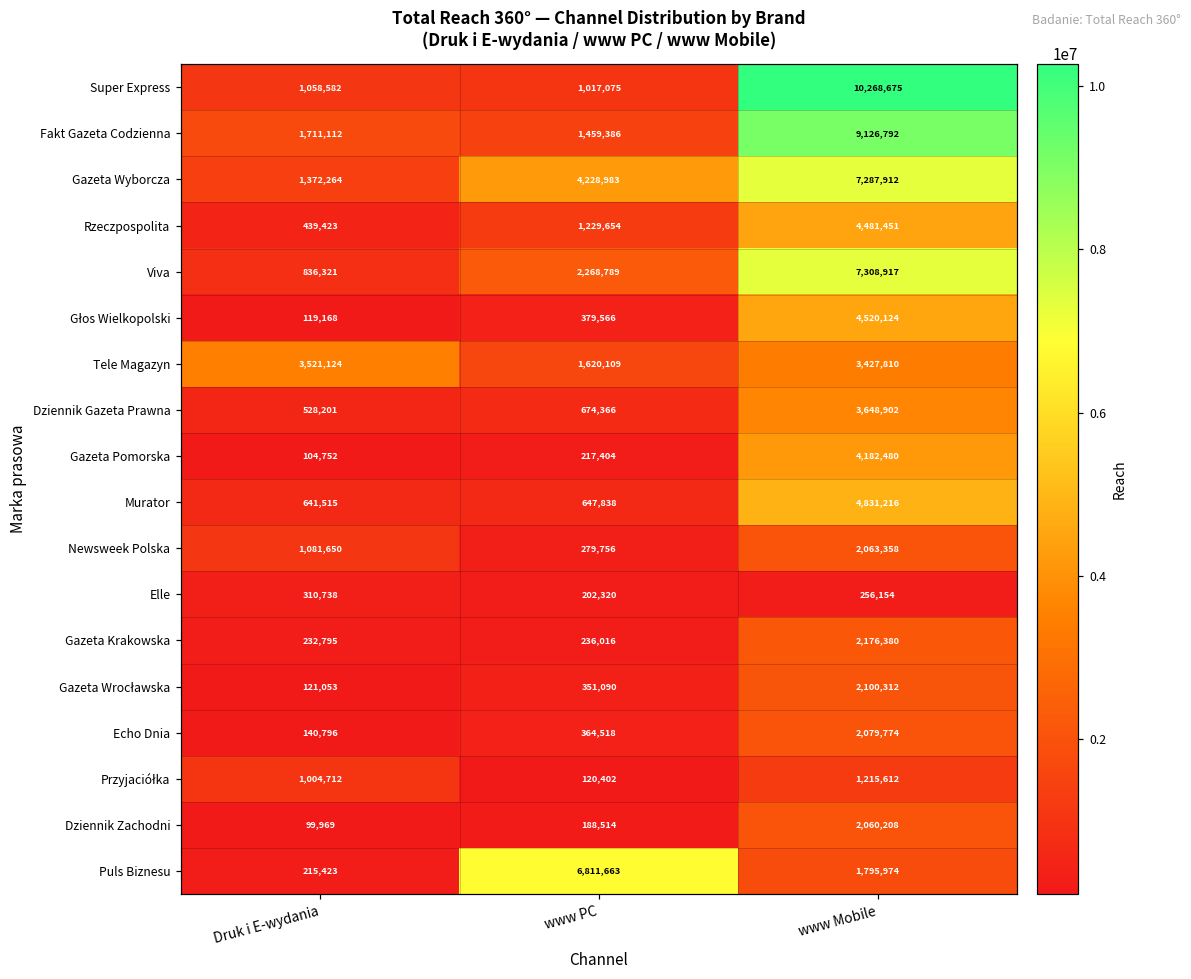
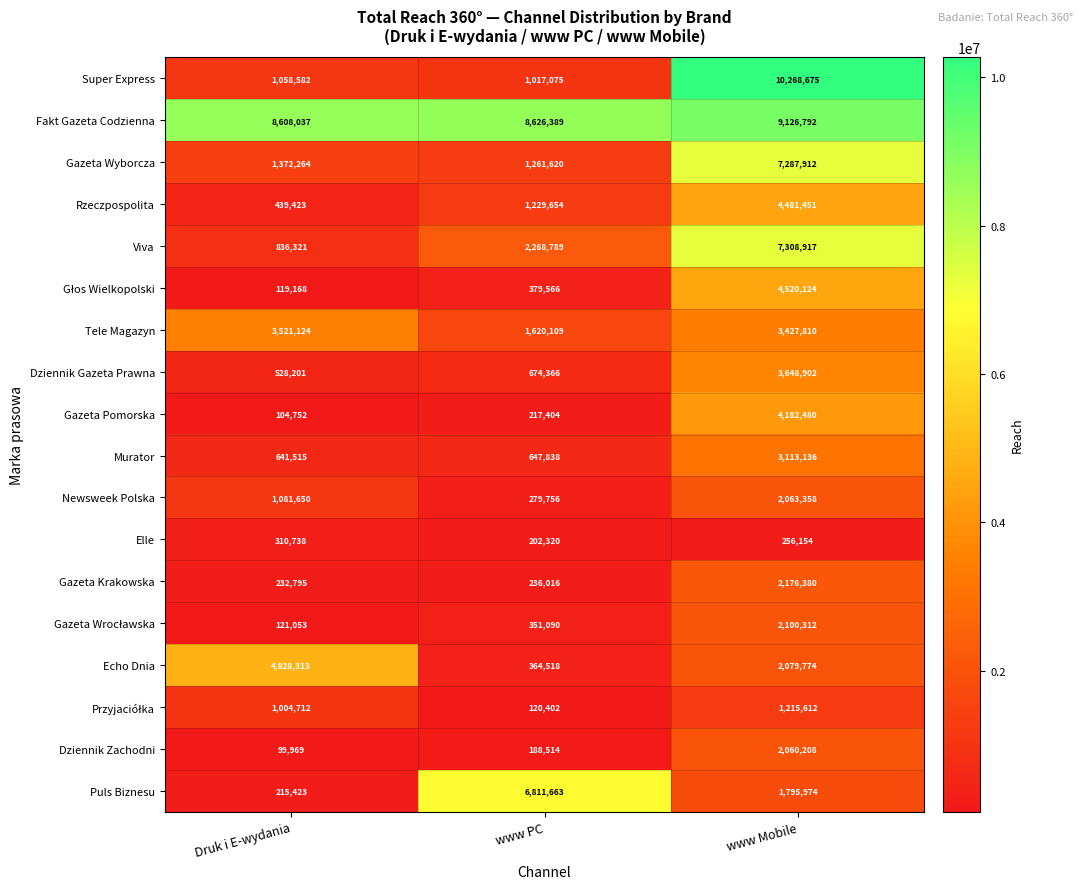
  {
    "Super Express": {
      "Druk i E-wydania": "1,058,582",
      "www PC": "1,017,075",
      "www Mobile": "10,268,675"
    },
    "Fakt Gazeta Codzienna": {
-     "Druk i E-wydania": "1,711,112",
-     "www PC": "1,459,386",
+     "Druk i E-wydania": "8,608,037",
+     "www PC": "8,626,389",
      "www Mobile": "9,126,792"
    },
    "Gazeta Wyborcza": {
      "Druk i E-wydania": "1,372,264",
-     "www PC": "4,228,983",
+     "www PC": "1,261,620",
      "www Mobile": "7,287,912"
    },
    "Rzeczpospolita": {
      "Druk i E-wydania": "439,423",
      "www PC": "1,229,654",
      "www Mobile": "4,481,451"
    },
    "Viva": {
      "Druk i E-wydania": "836,321",
      "www PC": "2,268,789",
      "www Mobile": "7,308,917"
    },
    "Głos Wielkopolski": {
      "Druk i E-wydania": "119,168",
      "www PC": "379,566",
      "www Mobile": "4,520,124"
    },
    "Tele Magazyn": {
      "Druk i E-wydania": "3,521,124",
      "www PC": "1,620,109",
      "www Mobile": "3,427,810"
    },
    "Dziennik Gazeta Prawna": {
      "Druk i E-wydania": "528,201",
      "www PC": "674,366",
      "www Mobile": "3,648,902"
    },
    "Gazeta Pomorska": {
      "Druk i E-wydania": "104,752",
      "www PC": "217,404",
      "www Mobile": "4,182,480"
    },
    "Murator": {
      "Druk i E-wydania": "641,515",
      "www PC": "647,838",
-     "www Mobile": "4,831,216"
+     "www Mobile": "3,113,136"
    },
    "Newsweek Polska": {
      "Druk i E-wydania": "1,081,650",
      "www PC": "279,756",
      "www Mobile": "2,063,358"
    },
    "Elle": {
      "Druk i E-wydania": "310,738",
      "www PC": "202,320",
      "www Mobile": "256,154"
    },
    "Gazeta Krakowska": {
      "Druk i E-wydania": "232,795",
      "www PC": "236,016",
      "www Mobile": "2,176,380"
    },
    "Gazeta Wrocławska": {
      "Druk i E-wydania": "121,053",
      "www PC": "351,090",
      "www Mobile": "2,100,312"
    },
    "Echo Dnia": {
-     "Druk i E-wydania": "140,796",
+     "Druk i E-wydania": "4,828,313",
      "www PC": "364,518",
      "www Mobile": "2,079,774"
    },
    "Przyjaciółka": {
      "Druk i E-wydania": "1,004,712",
      "www PC": "120,402",
      "www Mobile": "1,215,612"
    },
    "Dziennik Zachodni": {
      "Druk i E-wydania": "99,969",
      "www PC": "188,514",
      "www Mobile": "2,060,208"
    },
    "Puls Biznesu": {
      "Druk i E-wydania": "215,423",
      "www PC": "6,811,663",
      "www Mobile": "1,795,974"
    }
  }
